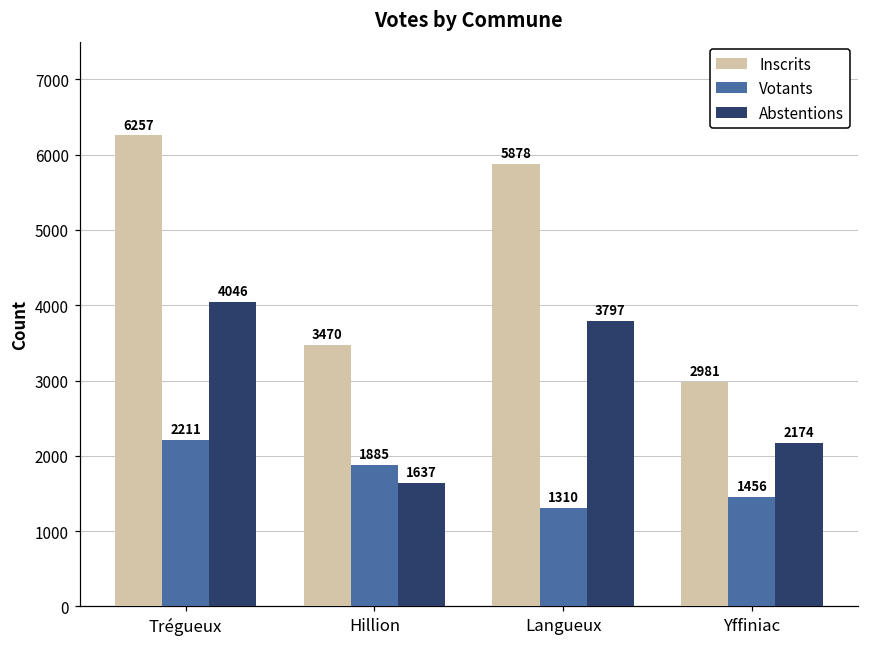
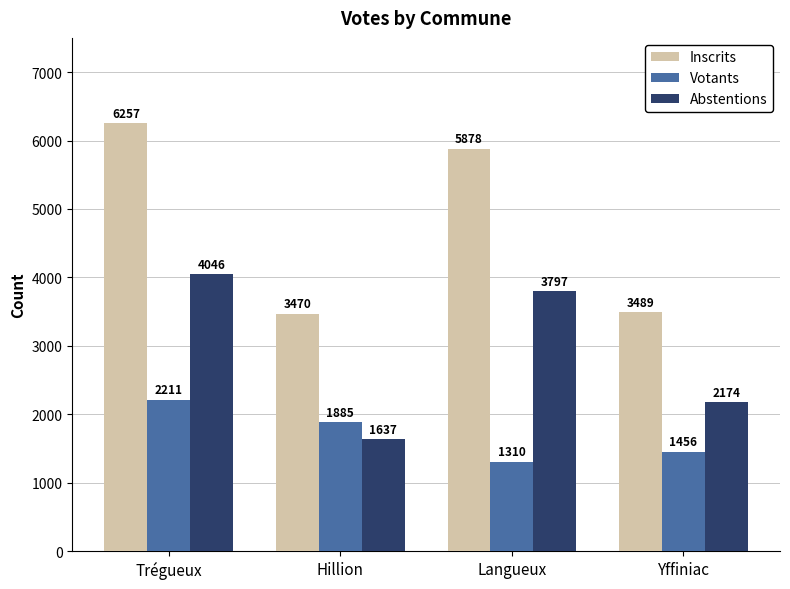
  {
    "Inscrits": {
      "Trégueux": 6257,
      "Hillion": 3470,
      "Langueux": 5878,
-     "Yffiniac": 2981
+     "Yffiniac": 3489
    },
    "Votants": {
      "Trégueux": 2211,
      "Hillion": 1885,
      "Langueux": 1310,
      "Yffiniac": 1456
    },
    "Abstentions": {
      "Trégueux": 4046,
      "Hillion": 1637,
      "Langueux": 3797,
      "Yffiniac": 2174
    }
  }
